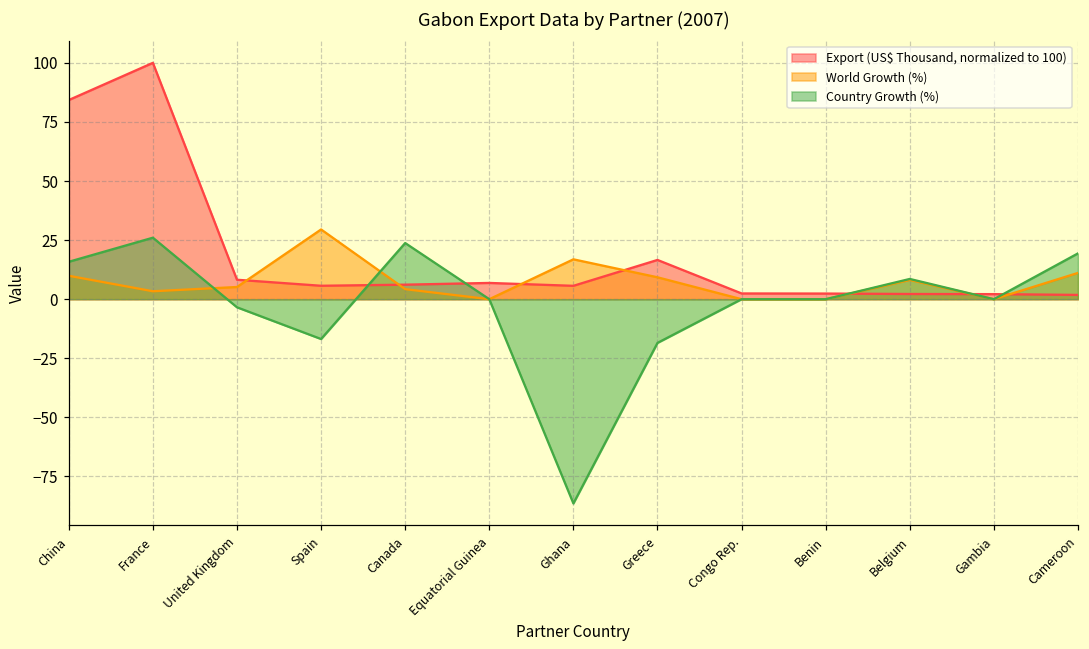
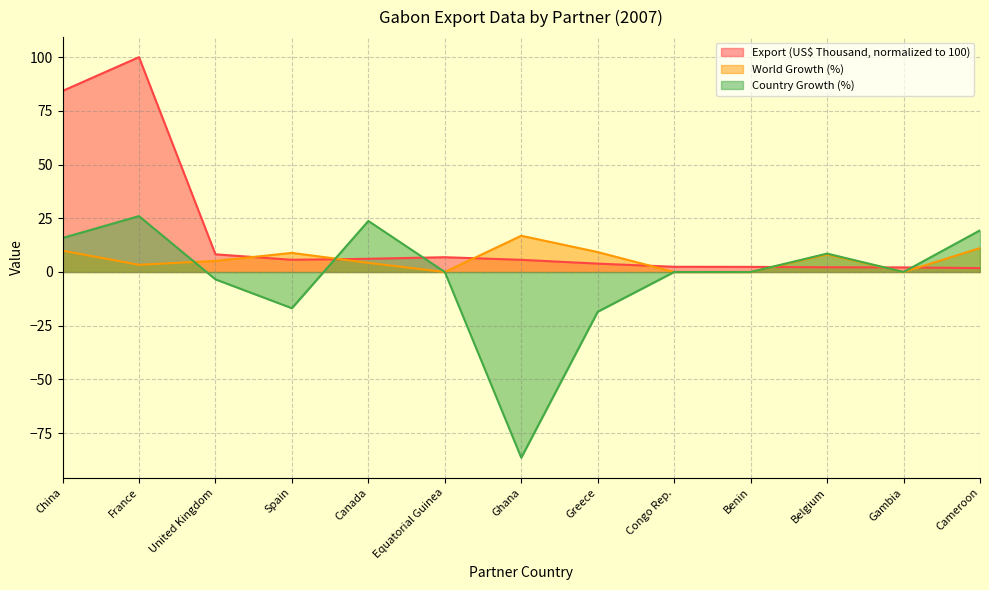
  {
    "Export (US$ Thousand, normalized to 100)": {
      "China": 84,
      "France": 100,
      "United Kingdom": 8,
      "Spain": 6,
      "Canada": 6,
      "Equatorial Guinea": 7,
      "Ghana": 6,
-     "Greece": 17,
+     "Greece": 4,
      "Congo Rep.": 2,
      "Benin": 2,
      "Belgium": 2,
      "Gambia": 2,
      "Cameroon": 2
    },
    "World Growth (%)": {
      "China": 10,
      "France": 3,
      "United Kingdom": 5,
-     "Spain": 30,
+     "Spain": 9,
      "Canada": 4,
      "Ghana": 17,
      "Greece": 9,
      "Cameroon": 11
    }
  }
